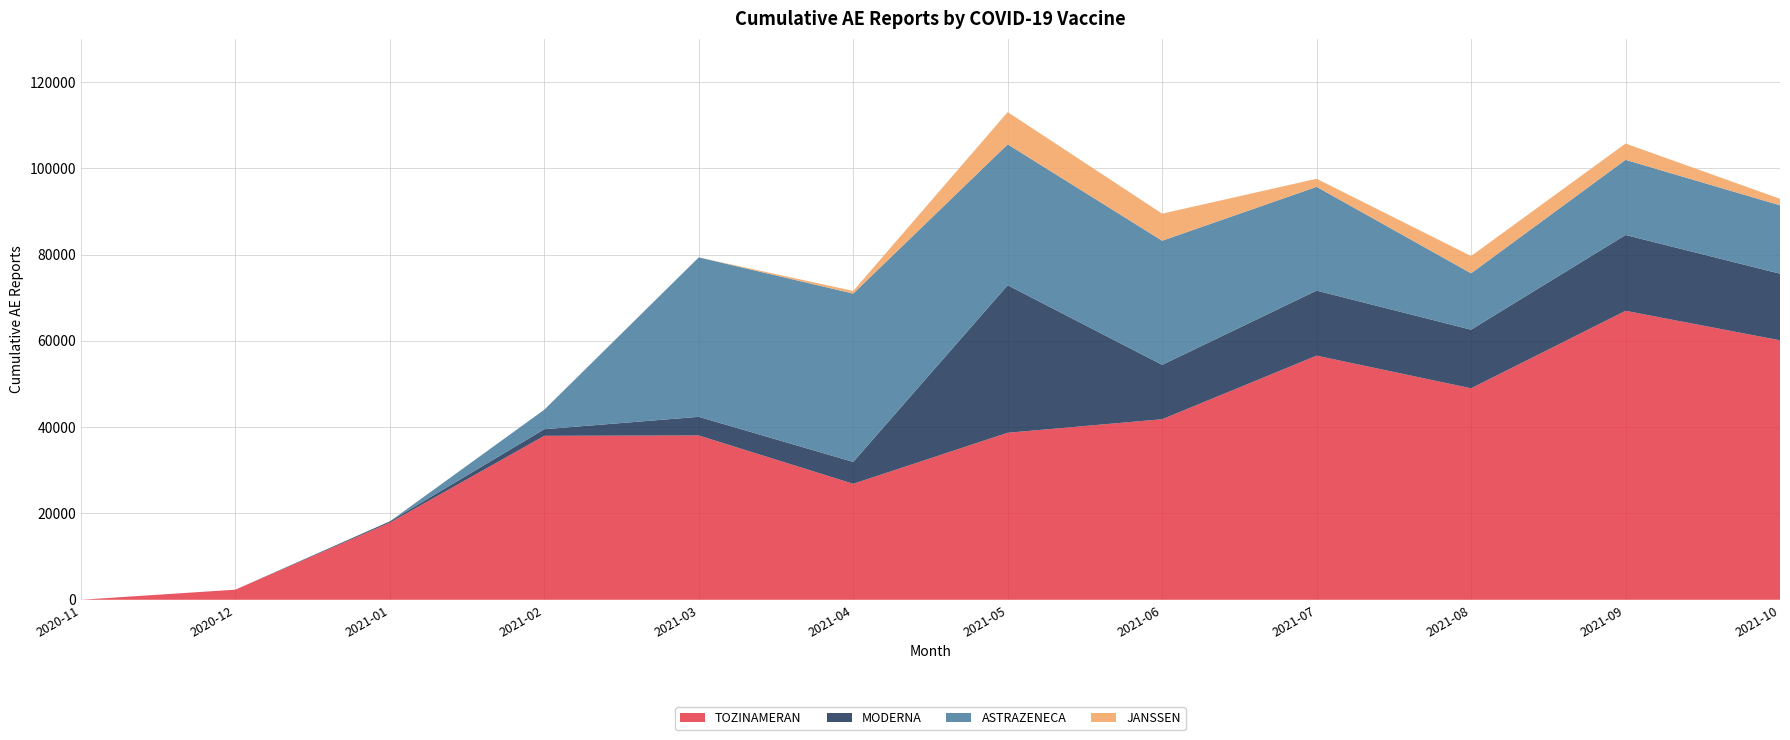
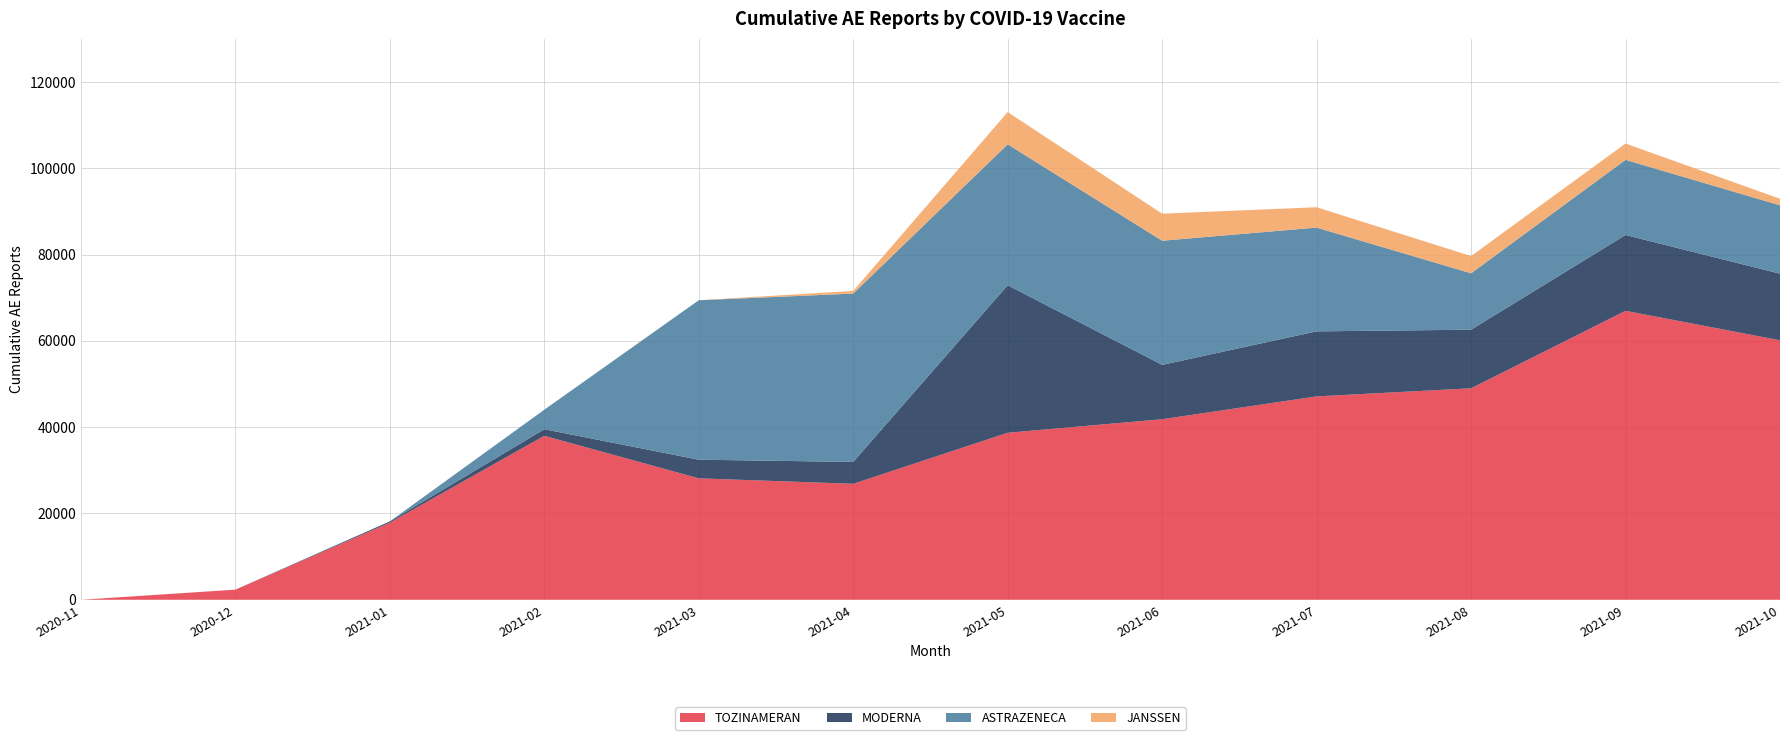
  {
    "TOZINAMERAN": {
      "2021-02": 38000,
-     "2021-03": 38000,
+     "2021-03": 28000,
      "2021-04": 27000,
      "2021-05": 39000,
      "2021-06": 42000,
-     "2021-07": 57000,
+     "2021-07": 47000,
      "2021-08": 49000,
      "2021-09": 67000,
      "2021-10": 60000
    },
    "MODERNA": {
      "2021-02": 2000,
      "2021-03": 4000,
      "2021-04": 5000,
      "2021-05": 34000,
      "2021-06": 13000,
      "2021-07": 15000,
      "2021-08": 14000,
      "2021-09": 18000,
      "2021-10": 15000
    },
    "ASTRAZENECA": {
      "2021-04": 39000,
      "2021-05": 33000,
      "2021-06": 29000,
      "2021-07": 24000,
      "2021-08": 13000,
      "2021-09": 17000,
      "2021-10": 16000
    },
    "JANSSEN": {
      "2021-04": 1000,
      "2021-05": 7000,
      "2021-06": 6000,
-     "2021-07": 2000,
+     "2021-07": 5000,
      "2021-08": 4000,
      "2021-09": 4000,
      "2021-10": 2000
    }
  }
